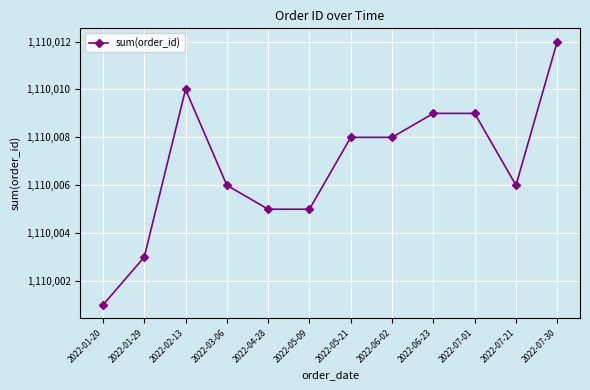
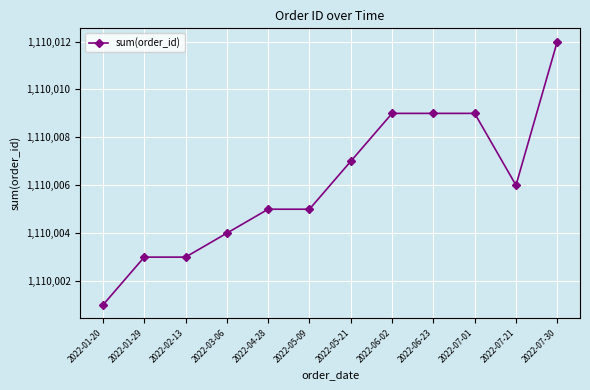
  {
    "2022-01-20": "1,110,001",
    "2022-01-29": "1,110,003",
-   "2022-02-13": "1,110,010",
-   "2022-03-06": "1,110,006",
+   "2022-02-13": "1,110,003",
+   "2022-03-06": "1,110,004",
    "2022-04-28": "1,110,005",
    "2022-05-09": "1,110,005",
-   "2022-05-21": "1,110,008",
-   "2022-06-02": "1,110,008",
+   "2022-05-21": "1,110,007",
+   "2022-06-02": "1,110,009",
    "2022-06-23": "1,110,009",
    "2022-07-01": "1,110,009",
    "2022-07-21": "1,110,006",
    "2022-07-30": "1,110,012"
  }
